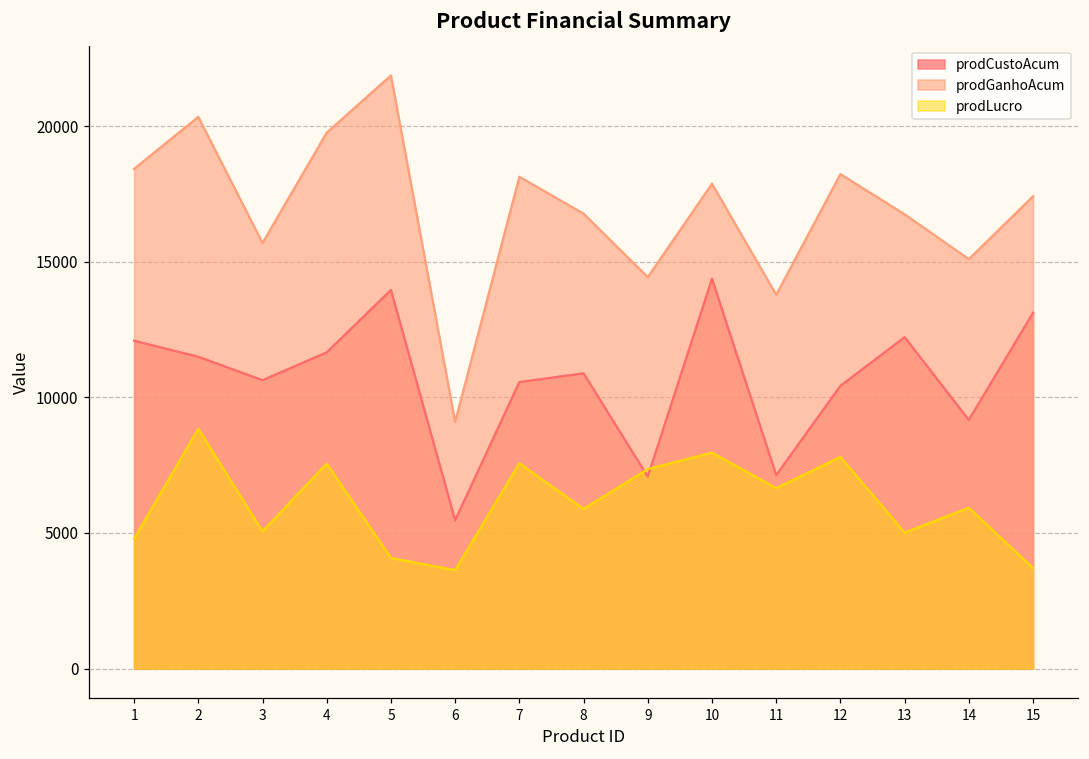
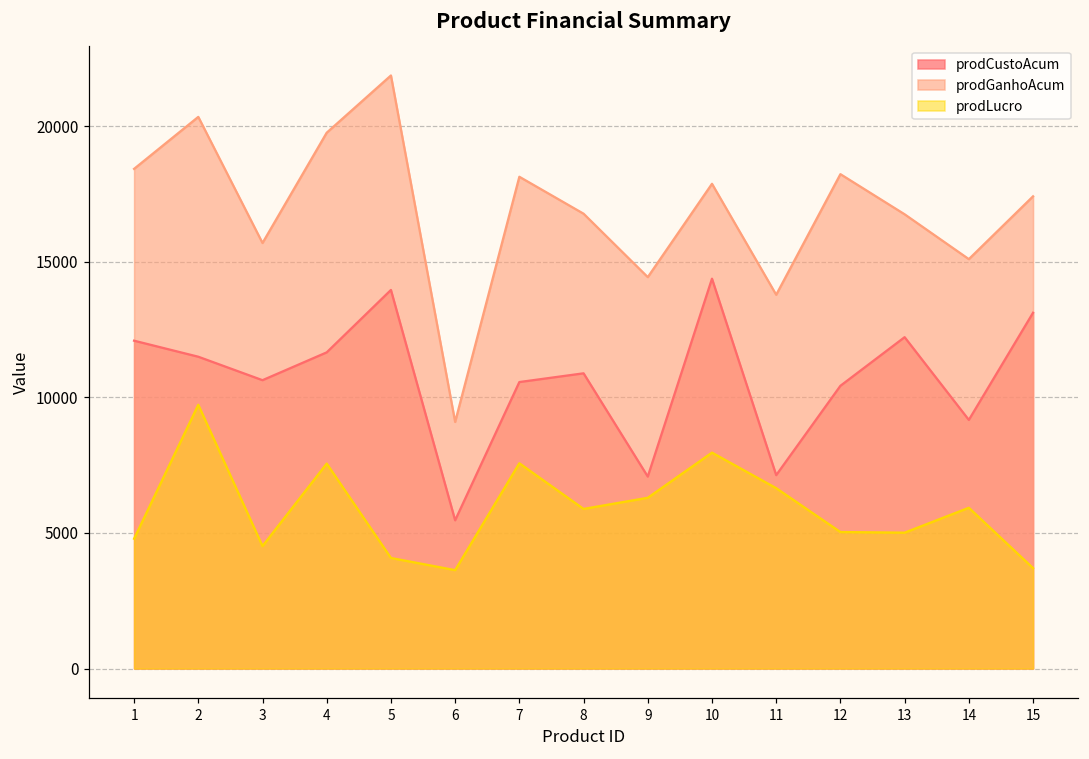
  {
    "prodLucro": {
      "1": 4800,
-     "2": 8800,
-     "3": 5100,
+     "2": 9700,
+     "3": 4500,
      "4": 7600,
      "5": 4100,
      "6": 3600,
      "7": 7600,
      "8": 5900,
-     "9": 7400,
+     "9": 6300,
      "10": 8000,
      "11": 6700,
-     "12": 7800,
+     "12": 5000,
      "13": 5000,
      "14": 5900,
      "15": 3700
    }
  }
